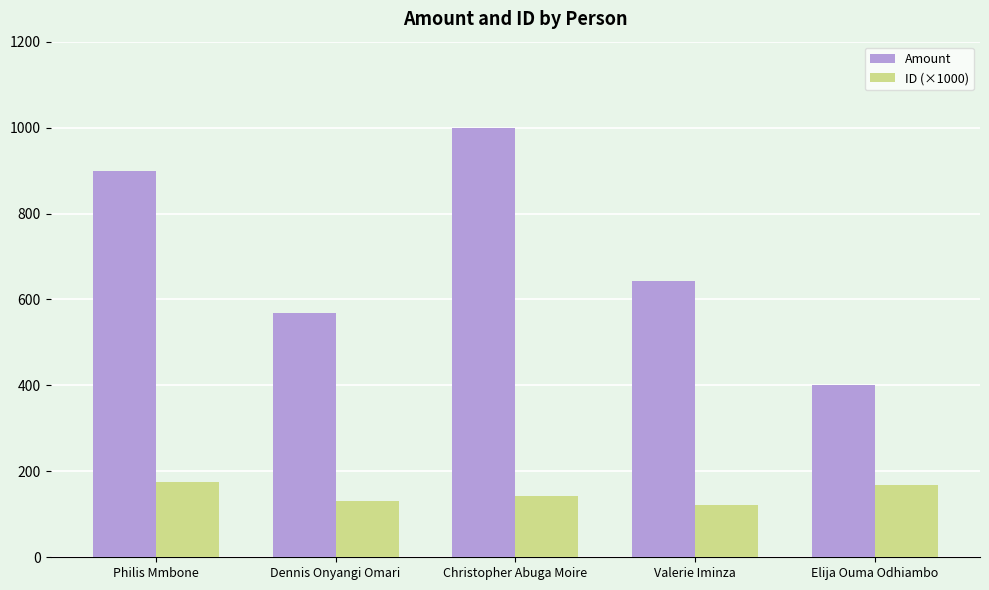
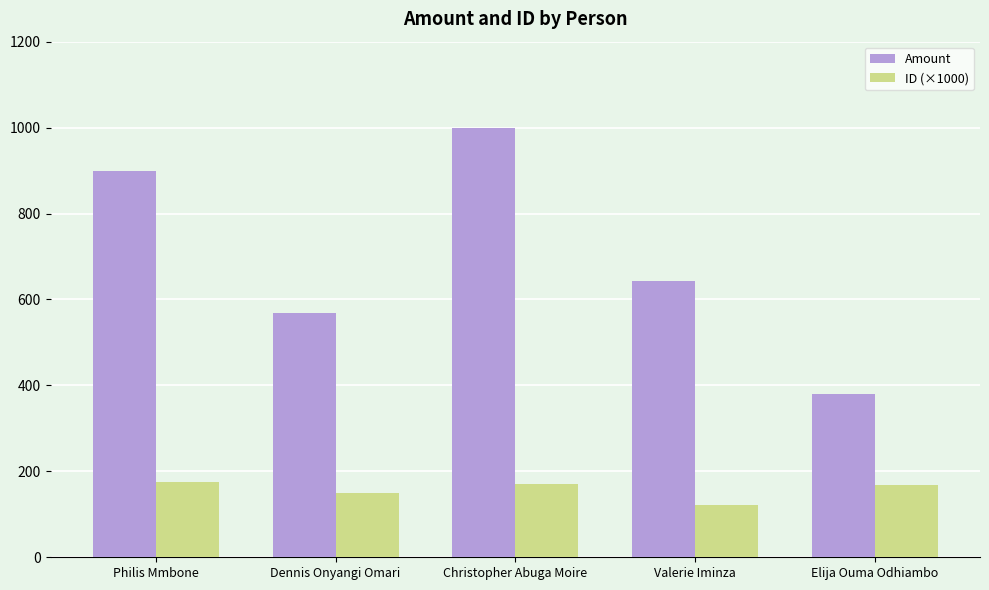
  {
    "Amount": {
      "Philis Mmbone": 900,
      "Dennis Onyangi Omari": 570,
      "Christopher Abuga Moire": 1000,
      "Valerie Iminza": 640,
-     "Elija Ouma Odhiambo": 400
+     "Elija Ouma Odhiambo": 380
    },
    "ID (×1000)": {
      "Philis Mmbone": 170,
-     "Dennis Onyangi Omari": 130,
-     "Christopher Abuga Moire": 140,
+     "Dennis Onyangi Omari": 150,
+     "Christopher Abuga Moire": 170,
      "Valerie Iminza": 120,
      "Elija Ouma Odhiambo": 170
    }
  }
